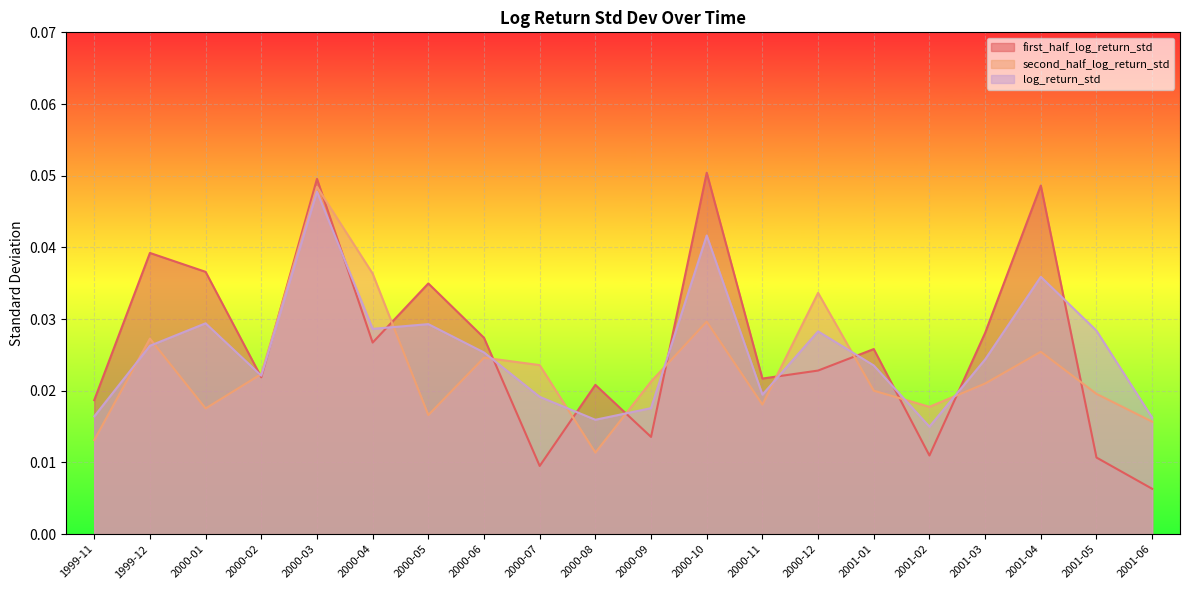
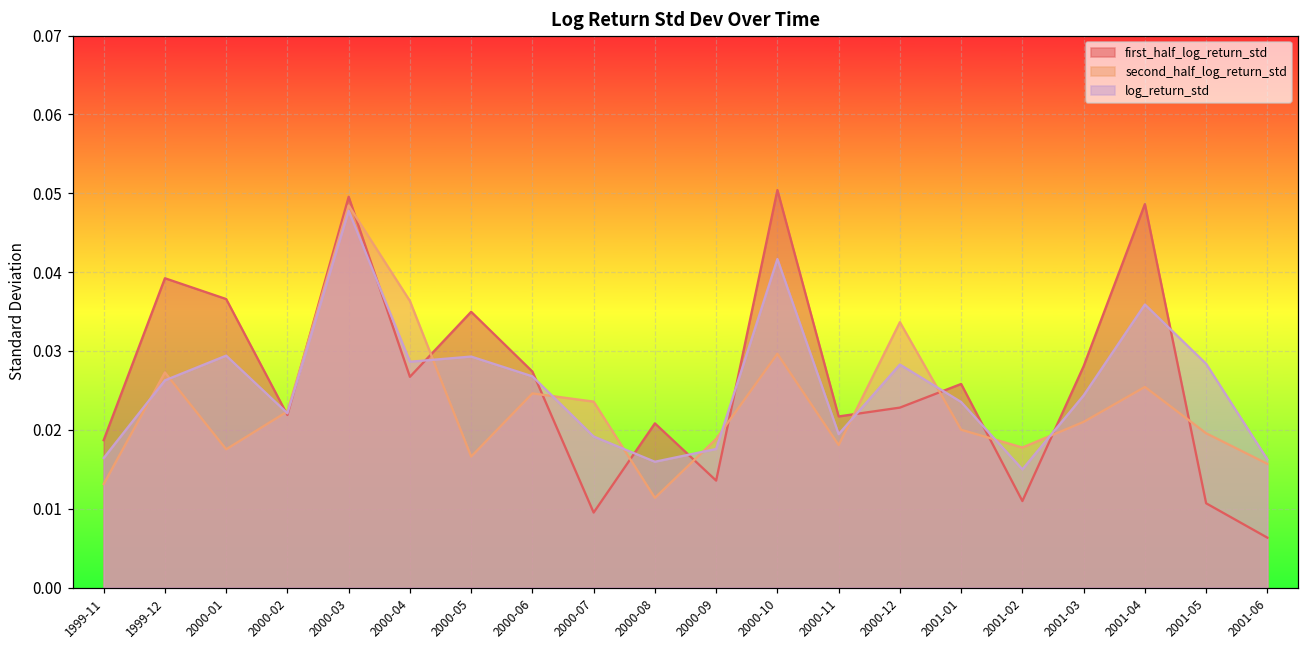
  {
    "first_half_log_return_std": {
      "1999-11": 0.019,
      "1999-12": 0.039,
      "2000-01": 0.037,
      "2000-03": 0.050,
      "2000-04": 0.027,
      "2000-05": 0.035,
      "2000-06": 0.027,
      "2000-07": 0.010,
      "2000-08": 0.021,
      "2000-09": 0.014,
      "2000-10": 0.050,
      "2000-11": 0.022,
      "2000-12": 0.023,
      "2001-01": 0.026,
      "2001-02": 0.011,
      "2001-03": 0.028,
      "2001-04": 0.049,
      "2001-05": 0.011,
      "2001-06": 0.006
    },
    "second_half_log_return_std": {
      "1999-11": 0.013,
      "1999-12": 0.027,
      "2000-01": 0.018,
      "2000-03": 0.048,
      "2000-04": 0.036,
      "2000-05": 0.017,
      "2000-06": 0.025,
      "2000-07": 0.024,
      "2000-08": 0.011,
-     "2000-09": 0.021,
+     "2000-09": 0.019,
      "2000-10": 0.030,
      "2000-11": 0.018,
      "2000-12": 0.034,
      "2001-01": 0.020,
      "2001-02": 0.018,
      "2001-03": 0.021,
      "2001-04": 0.025,
      "2001-05": 0.020,
      "2001-06": 0.016
    },
    "log_return_std": {
      "1999-11": 0.016,
      "1999-12": 0.026,
      "2000-01": 0.029,
      "2000-03": 0.048,
      "2000-04": 0.029,
      "2000-05": 0.029,
-     "2000-06": 0.025,
+     "2000-06": 0.027,
      "2000-07": 0.019,
      "2000-08": 0.016,
      "2000-09": 0.018,
      "2000-10": 0.042,
      "2000-11": 0.019,
      "2000-12": 0.028,
      "2001-01": 0.024,
      "2001-02": 0.015,
      "2001-03": 0.024,
      "2001-04": 0.036,
      "2001-05": 0.028,
      "2001-06": 0.016
    }
  }
